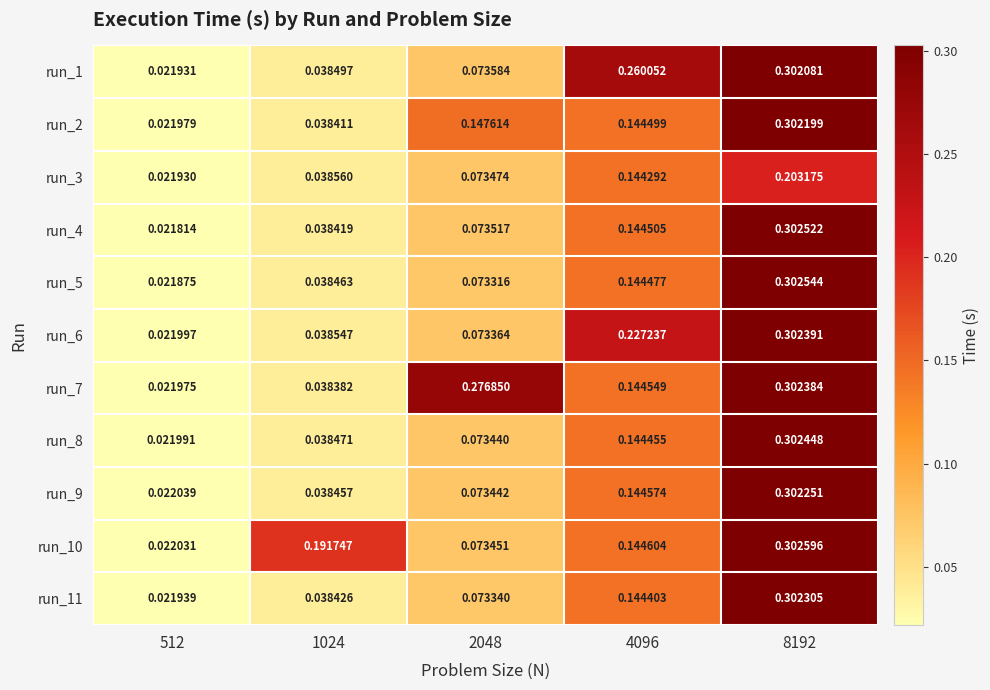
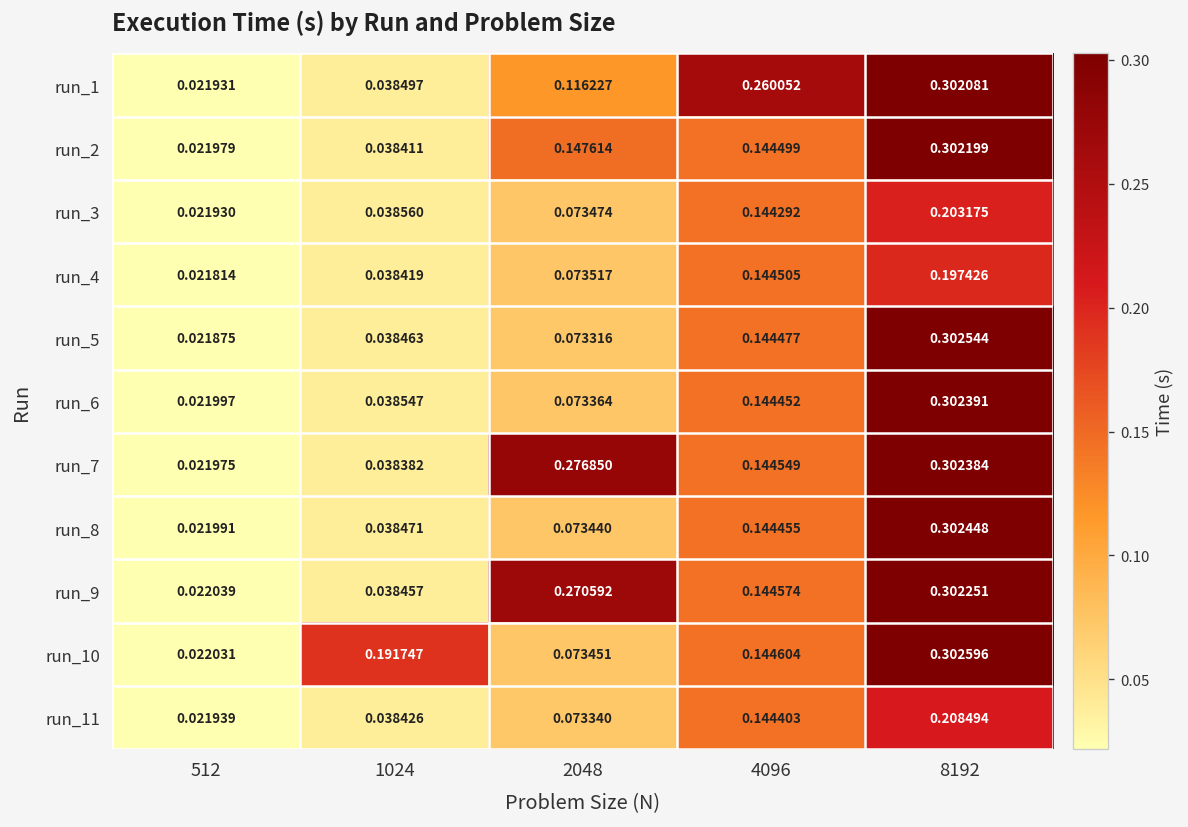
  {
    "run_1": {
      "512": 0.021931,
      "1024": 0.038497,
-     "2048": 0.073584,
+     "2048": 0.116227,
      "4096": 0.260052,
      "8192": 0.302081
    },
    "run_2": {
      "512": 0.021979,
      "1024": 0.038411,
      "2048": 0.147614,
      "4096": 0.144499,
      "8192": 0.302199
    },
    "run_3": {
      "512": 0.021930,
      "1024": 0.038560,
      "2048": 0.073474,
      "4096": 0.144292,
      "8192": 0.203175
    },
    "run_4": {
      "512": 0.021814,
      "1024": 0.038419,
      "2048": 0.073517,
      "4096": 0.144505,
-     "8192": 0.302522
+     "8192": 0.197426
    },
    "run_5": {
      "512": 0.021875,
      "1024": 0.038463,
      "2048": 0.073316,
      "4096": 0.144477,
      "8192": 0.302544
    },
    "run_6": {
      "512": 0.021997,
      "1024": 0.038547,
      "2048": 0.073364,
-     "4096": 0.227237,
+     "4096": 0.144452,
      "8192": 0.302391
    },
    "run_7": {
      "512": 0.021975,
      "1024": 0.038382,
      "2048": 0.276850,
      "4096": 0.144549,
      "8192": 0.302384
    },
    "run_8": {
      "512": 0.021991,
      "1024": 0.038471,
      "2048": 0.073440,
      "4096": 0.144455,
      "8192": 0.302448
    },
    "run_9": {
      "512": 0.022039,
      "1024": 0.038457,
-     "2048": 0.073442,
+     "2048": 0.270592,
      "4096": 0.144574,
      "8192": 0.302251
    },
    "run_10": {
      "512": 0.022031,
      "1024": 0.191747,
      "2048": 0.073451,
      "4096": 0.144604,
      "8192": 0.302596
    },
    "run_11": {
      "512": 0.021939,
      "1024": 0.038426,
      "2048": 0.073340,
      "4096": 0.144403,
-     "8192": 0.302305
+     "8192": 0.208494
    }
  }
